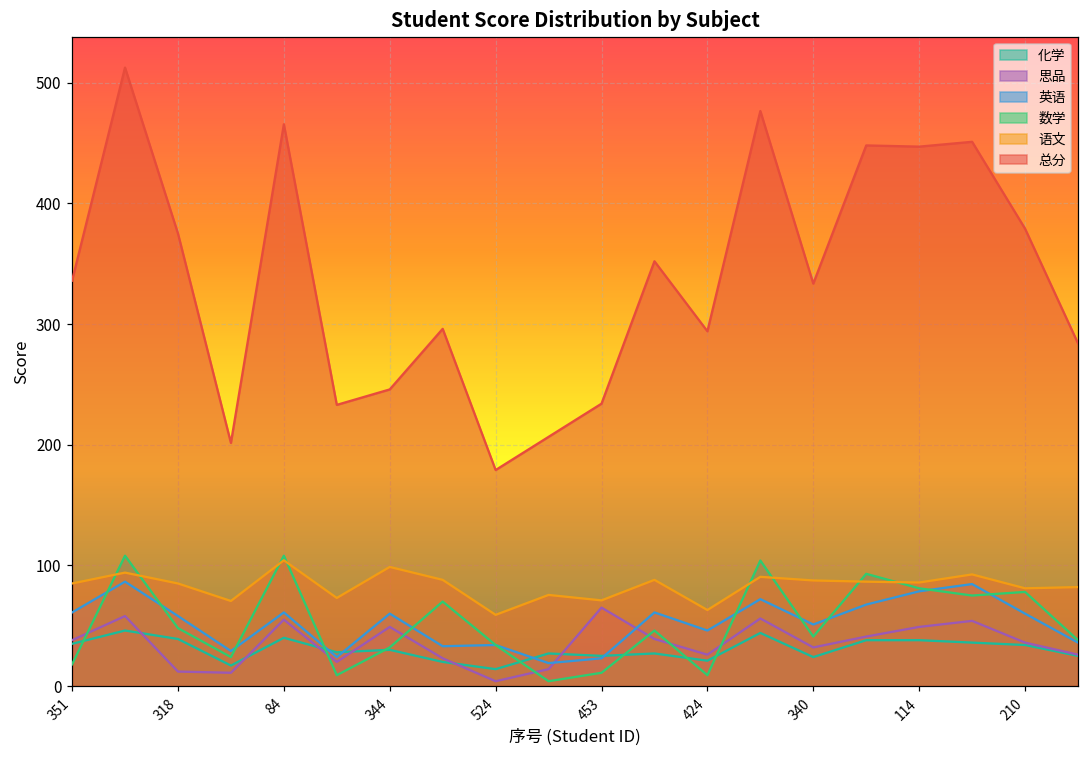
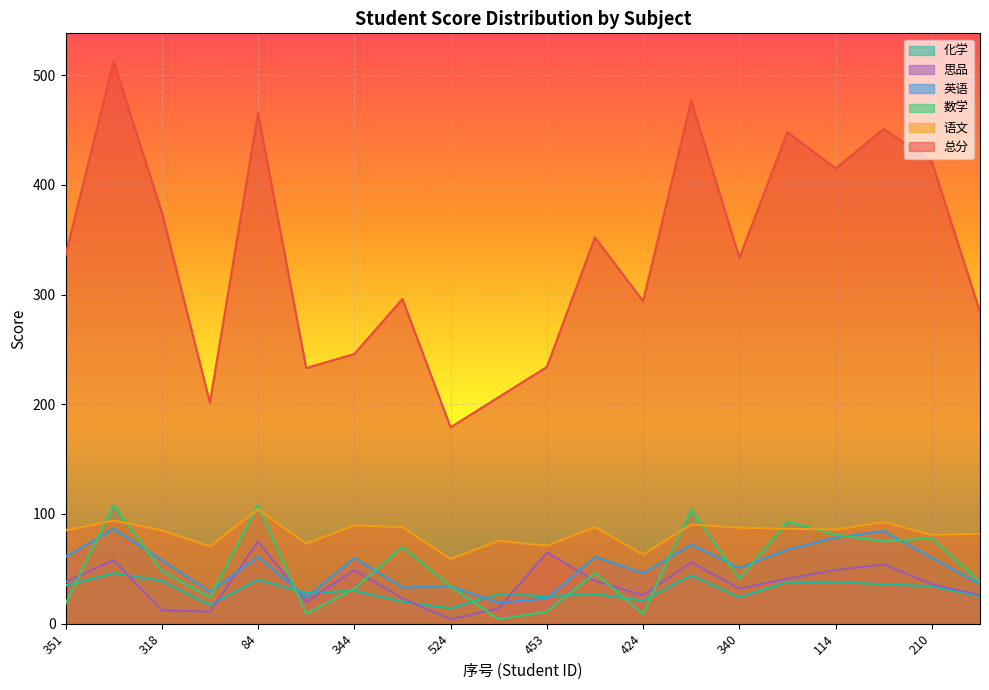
  {
    "思品": {
      "351": 38,
      "318": 12,
-     "84": 55,
+     "84": 75,
      "344": 49,
      "524": 4,
      "453": 65,
      "424": 26,
      "340": 32,
      "114": 49
    },
    "英语": {
      "351": 61,
      "318": 58,
      "84": 61,
      "344": 60,
      "424": 46,
      "340": 51,
      "114": 79,
      "210": 60
    },
    "语文": {
      "351": 85,
      "318": 85,
      "84": 104,
-     "344": 99,
+     "344": 90,
      "524": 59,
      "453": 71,
      "424": 63,
      "340": 88,
      "114": 86,
      "210": 81
    },
    "总分": {
      "351": 336,
      "318": 375,
      "84": 466,
      "344": 246,
      "524": 179,
      "453": 234,
      "424": 294,
      "340": 334,
-     "114": 447,
-     "210": 379
+     "114": 415,
+     "210": 421
    }
  }
